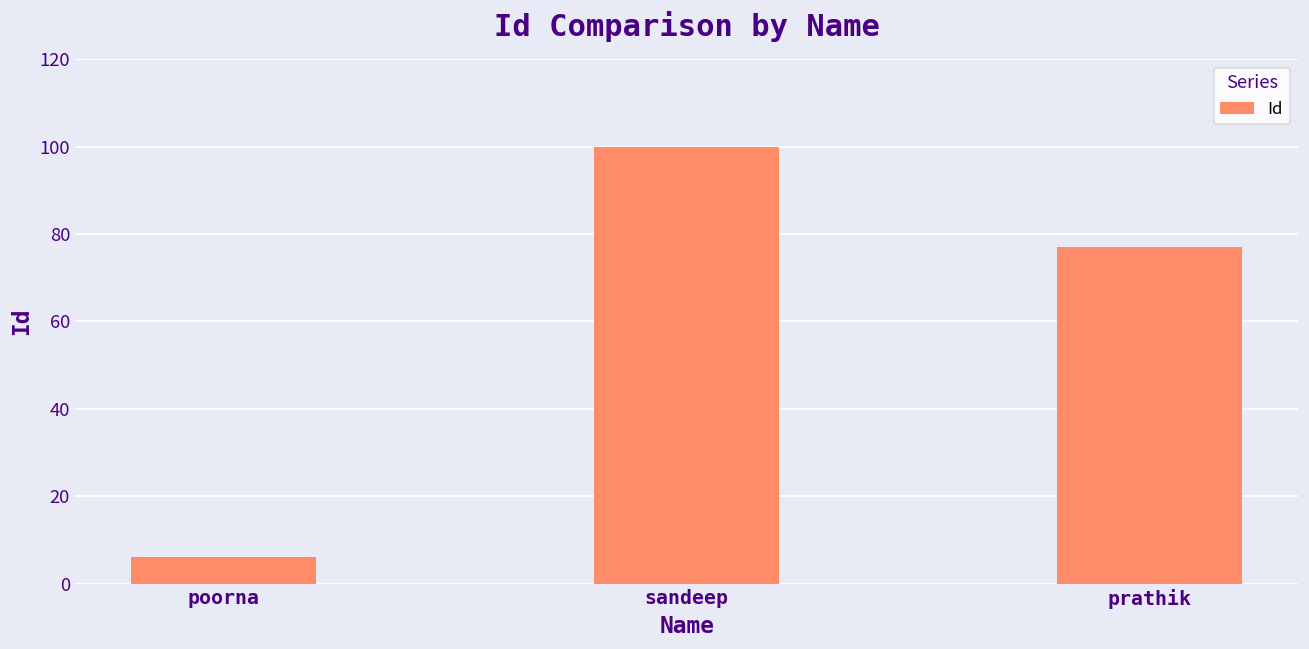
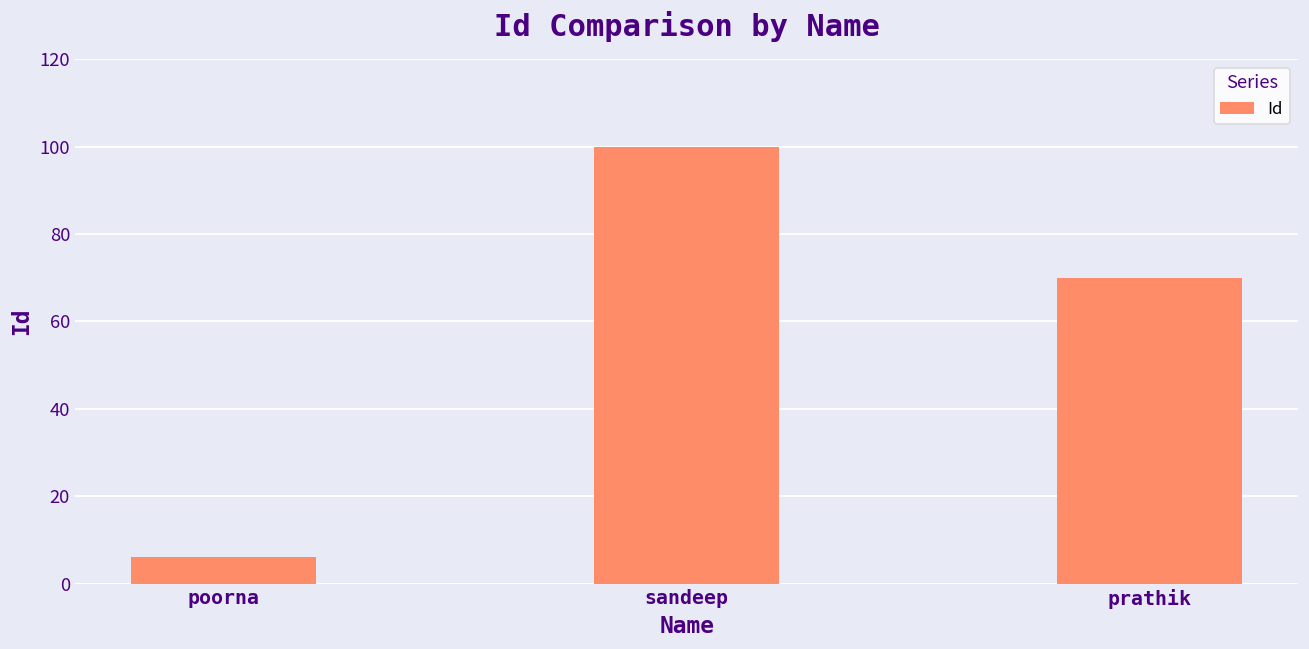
  {
    "poorna": 6,
    "sandeep": 100,
-   "prathik": 77
+   "prathik": 70
  }
